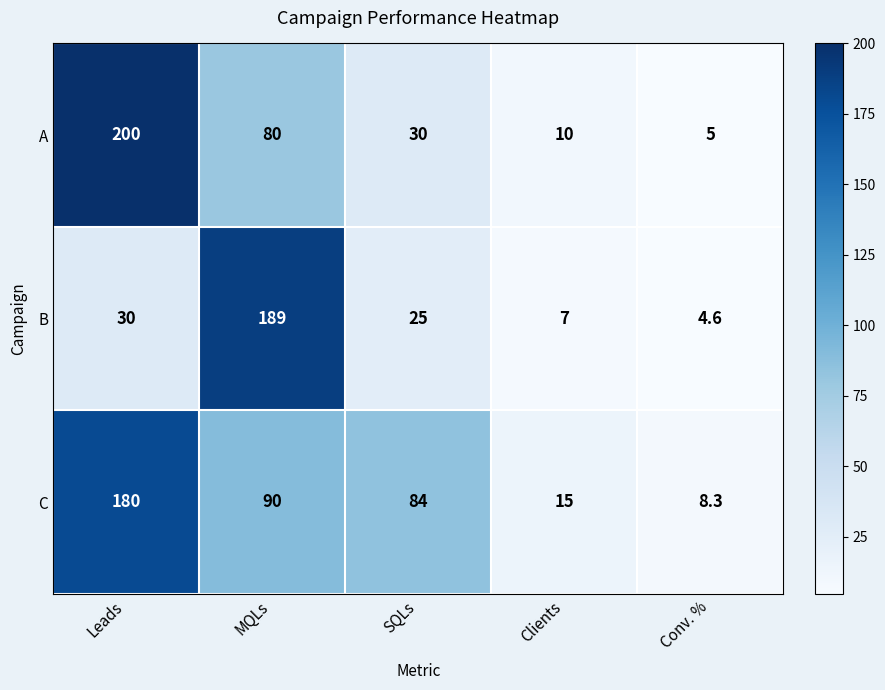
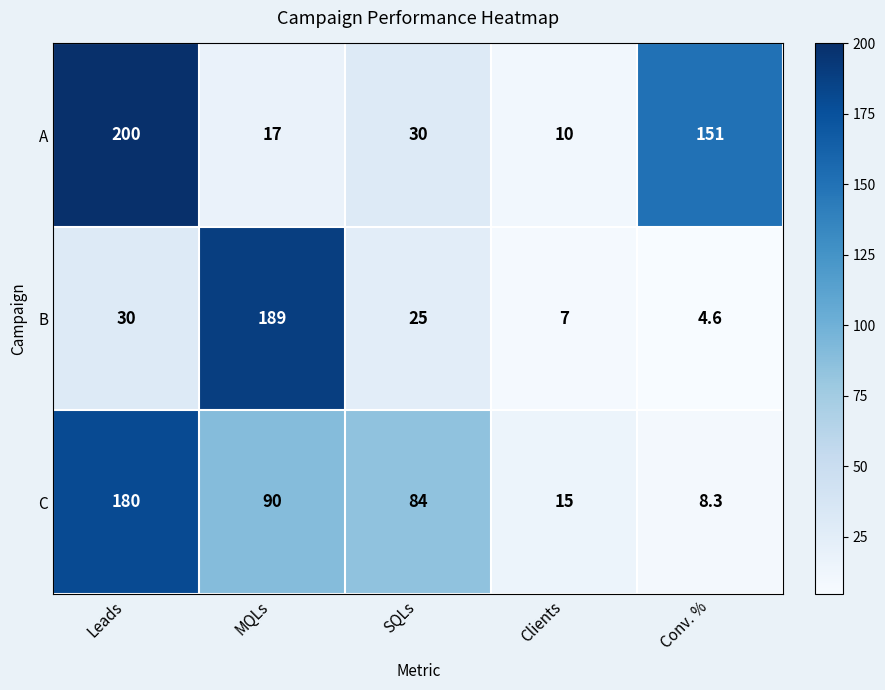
  {
    "A": {
      "Leads": 200,
-     "MQLs": 80,
+     "MQLs": 17,
      "SQLs": 30,
      "Clients": 10,
-     "Conv. %": 5
+     "Conv. %": 151
    },
    "B": {
      "Leads": 30,
      "MQLs": 189,
      "SQLs": 25,
      "Clients": 7,
      "Conv. %": 4.6
    },
    "C": {
      "Leads": 180,
      "MQLs": 90,
      "SQLs": 84,
      "Clients": 15,
      "Conv. %": 8.3
    }
  }
